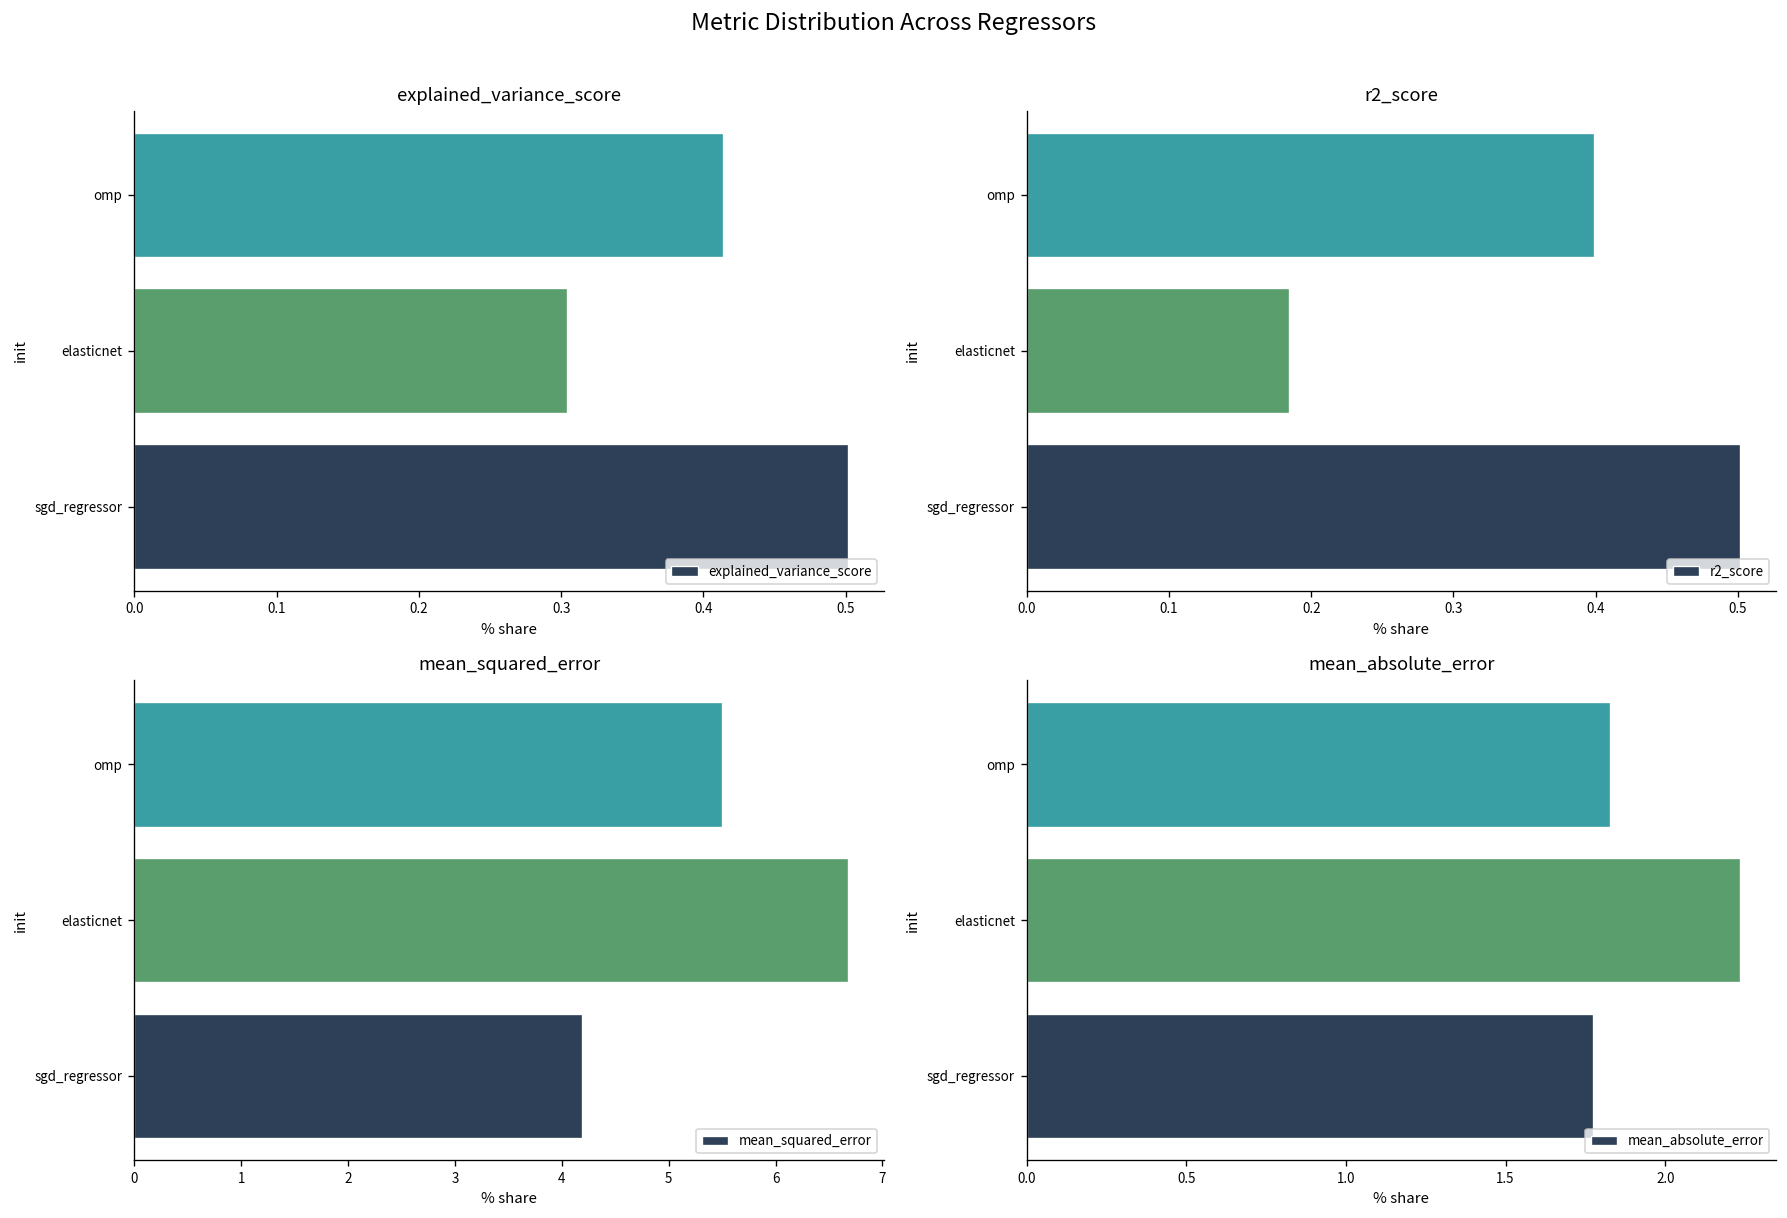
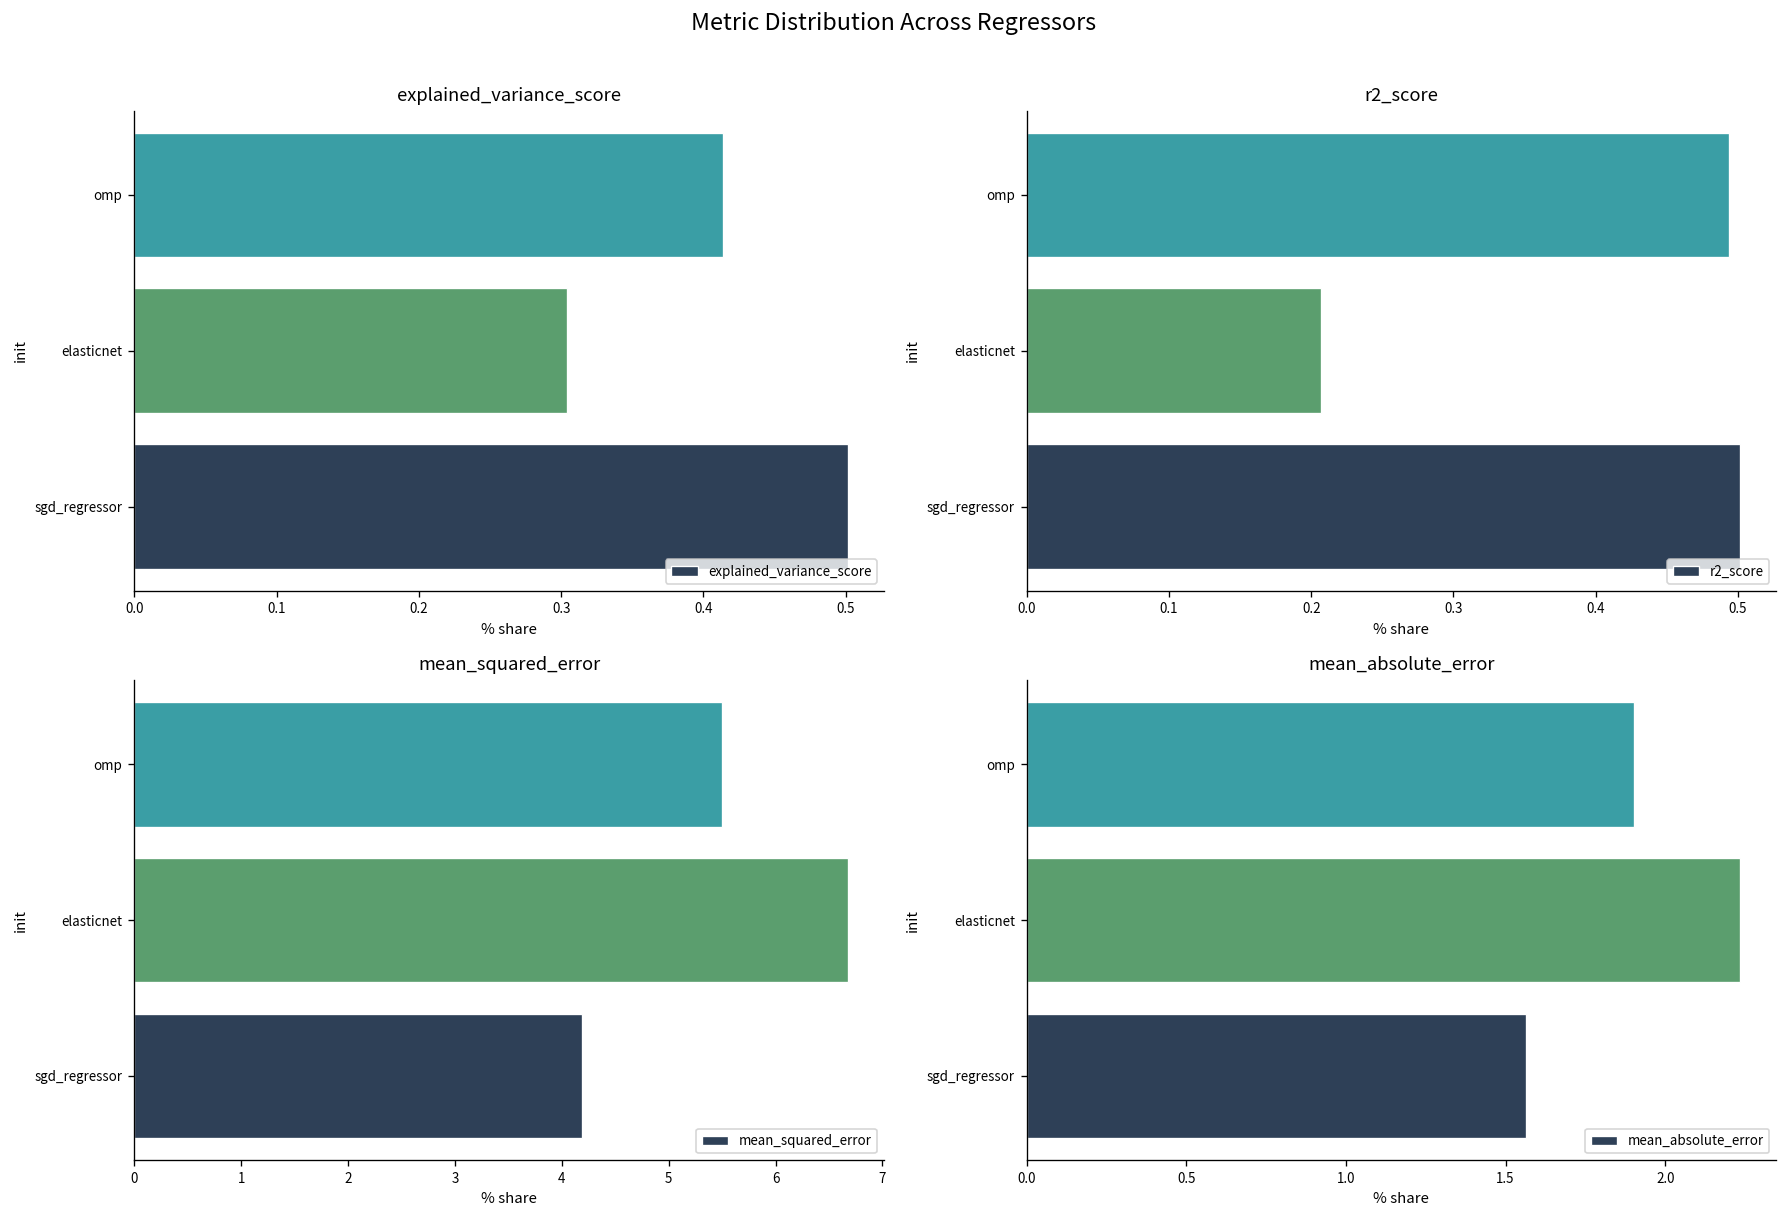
  {
    "explained_variance_score": {
      "omp": 0.414,
      "elasticnet": 0.304,
      "sgd_regressor": 0.502
    },
    "r2_score": {
-     "omp": 0.399,
-     "elasticnet": 0.184,
+     "omp": 0.493,
+     "elasticnet": 0.207,
      "sgd_regressor": 0.502
    },
    "mean_squared_error": {
      "omp": 5.5,
      "elasticnet": 6.7,
      "sgd_regressor": 4.2
    },
    "mean_absolute_error": {
-     "omp": 1.83,
+     "omp": 1.90,
      "elasticnet": 2.24,
-     "sgd_regressor": 1.77
+     "sgd_regressor": 1.56
    }
  }
